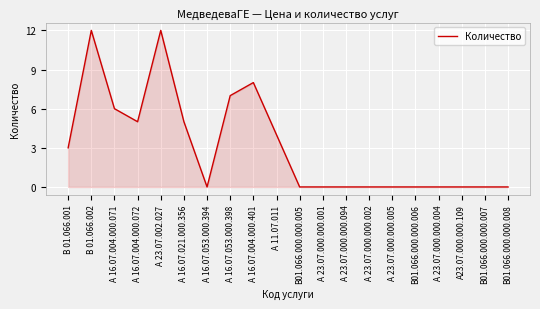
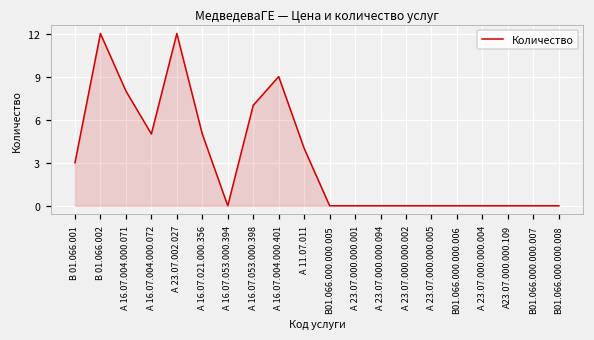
  {
    "В 01.066.001": 3,
    "В 01.066.002": 12,
-   "А 16.07.004.000.071": 6,
+   "А 16.07.004.000.071": 8,
    "А 16.07.004.000.072": 5,
    "А 23.07.002.027": 12,
    "А 16.07.021.000.356": 5,
    "А 16.07.053.000.394": 0,
    "А 16.07.053.000.398": 7,
-   "А 16.07.004.000.401": 8,
+   "А 16.07.004.000.401": 9,
    "А 11.07.011": 4,
    "В01.066.000.000.005": 0,
    "А 23.07.000.000.001": 0,
    "А 23.07.000.000.094": 0,
    "А 23.07.000.000.002": 0,
    "А 23.07.000.000.005": 0,
    "В01.066.000.000.006": 0,
    "А 23.07.000.000.004": 0,
    "А23.07.000.000.109": 0,
    "В01.066.000.000.007": 0,
    "В01.066.000.000.008": 0
  }
